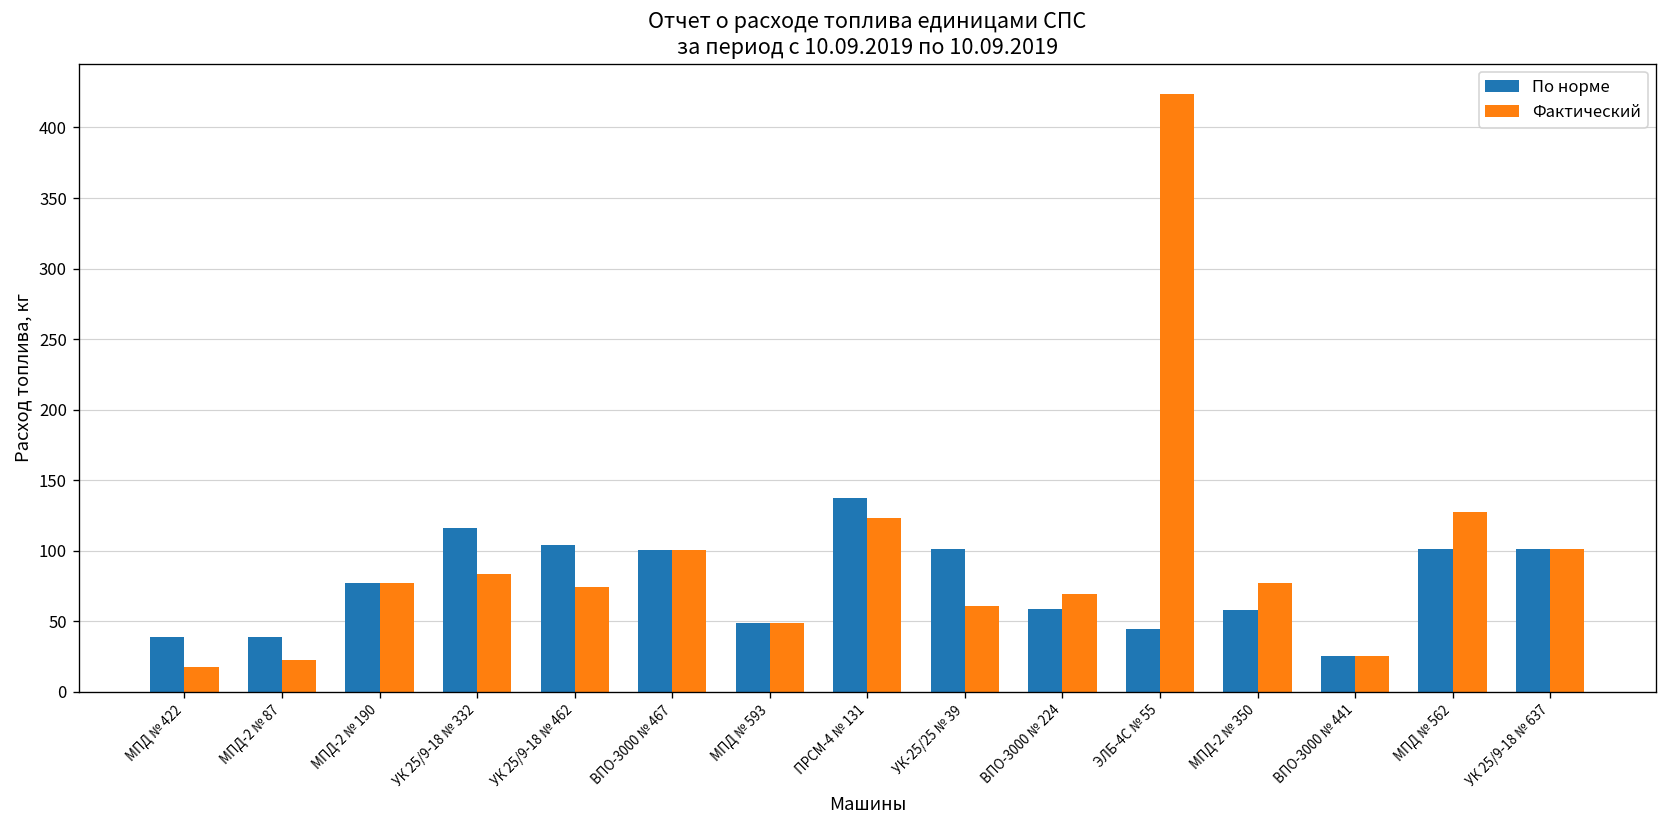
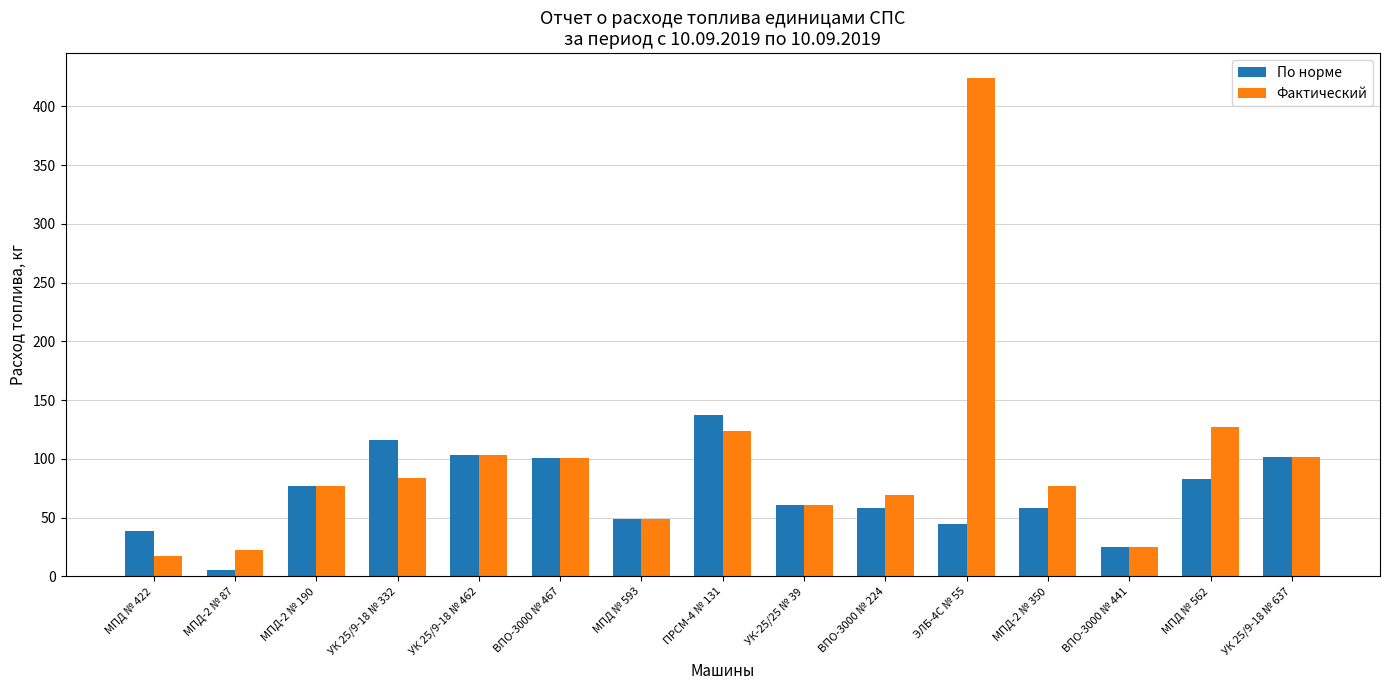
  {
    "По норме": {
      "МПД № 422": 39,
-     "МПД-2 № 87": 39,
+     "МПД-2 № 87": 6,
      "МПД-2 № 190": 77,
      "УК 25/9-18 № 332": 116,
      "УК 25/9-18 № 462": 104,
      "ВПО-3000 № 467": 100,
      "МПД № 593": 48,
      "ПРСМ-4 № 131": 137,
-     "УК-25/25 № 39": 101,
+     "УК-25/25 № 39": 61,
      "ВПО-3000 № 224": 58,
      "ЭЛБ-4С № 55": 44,
      "МПД-2 № 350": 58,
      "ВПО-3000 № 441": 25,
-     "МПД № 562": 101,
+     "МПД № 562": 83,
      "УК 25/9-18 № 637": 101
    },
    "Фактический": {
      "МПД № 422": 18,
      "МПД-2 № 87": 22,
      "МПД-2 № 190": 77,
      "УК 25/9-18 № 332": 84,
-     "УК 25/9-18 № 462": 74,
+     "УК 25/9-18 № 462": 104,
      "ВПО-3000 № 467": 100,
      "МПД № 593": 48,
      "ПРСМ-4 № 131": 123,
      "УК-25/25 № 39": 61,
      "ВПО-3000 № 224": 69,
      "ЭЛБ-4С № 55": 424,
      "МПД-2 № 350": 77,
      "ВПО-3000 № 441": 25,
      "МПД № 562": 127,
      "УК 25/9-18 № 637": 101
    }
  }
